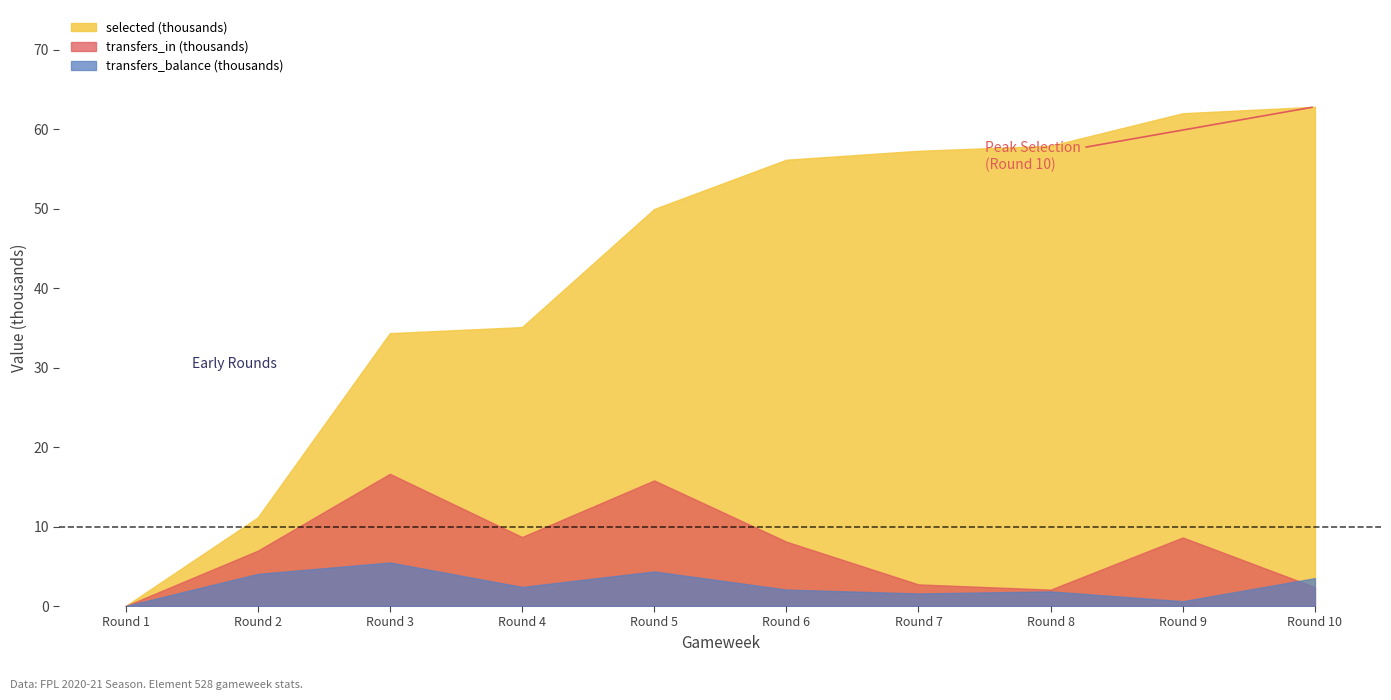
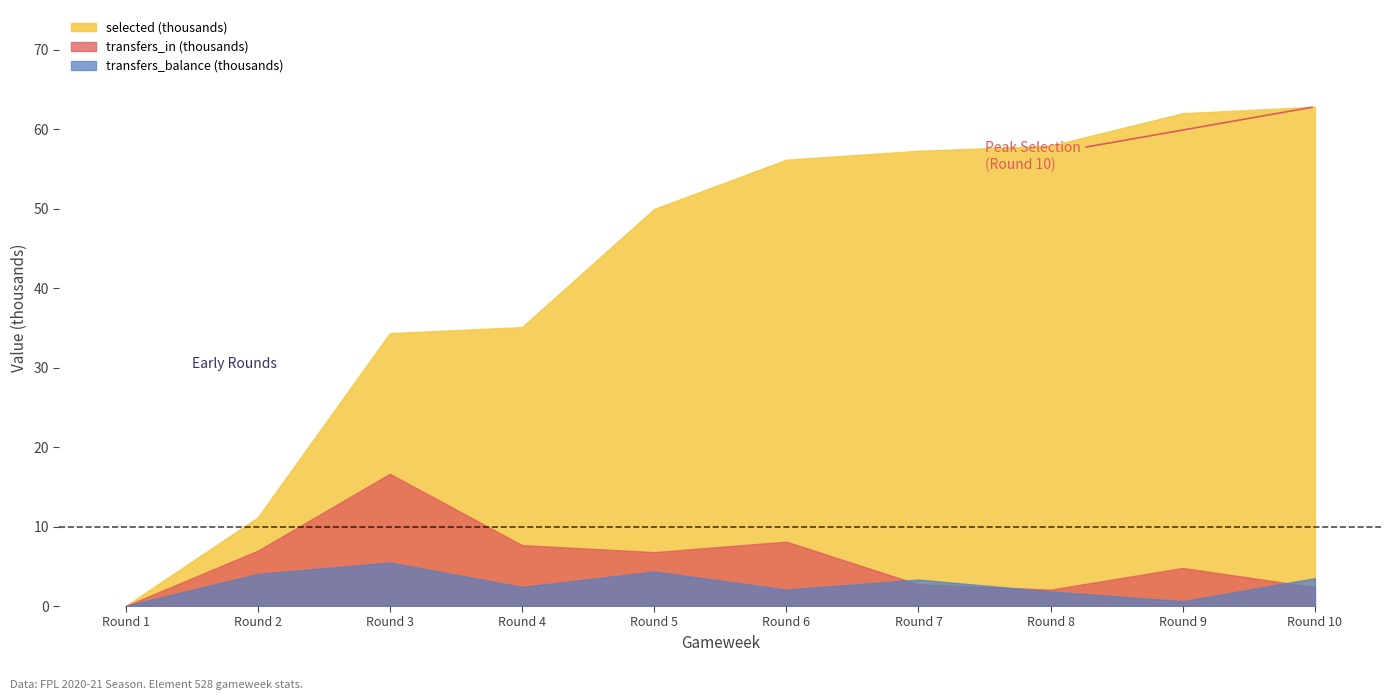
  {
    "selected (thousands)": {
      "Round 2": 11,
      "Round 3": 34,
      "Round 4": 35,
      "Round 5": 50,
      "Round 6": 56,
      "Round 7": 57,
      "Round 10": 63
    },
    "transfers_in (thousands)": {
      "Round 2": 7,
      "Round 3": 17,
-     "Round 4": 9,
-     "Round 5": 16,
+     "Round 4": 8,
+     "Round 5": 7,
      "Round 6": 8,
      "Round 7": 3,
-     "Round 9": 9,
+     "Round 9": 5,
      "Round 10": 2
    },
    "transfers_balance (thousands)": {
      "Round 2": 4,
      "Round 3": 5,
      "Round 4": 2,
      "Round 5": 4,
      "Round 6": 2,
-     "Round 7": 2,
+     "Round 7": 3,
      "Round 9": 1,
      "Round 10": 4
    }
  }
